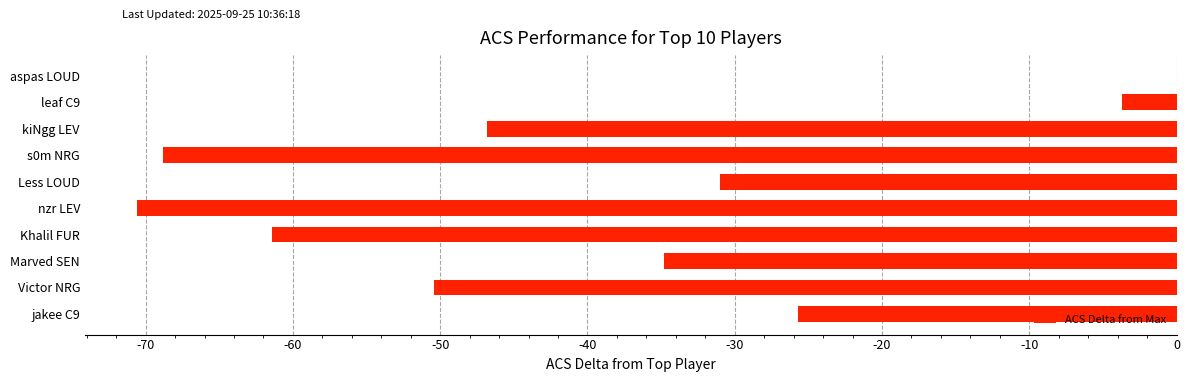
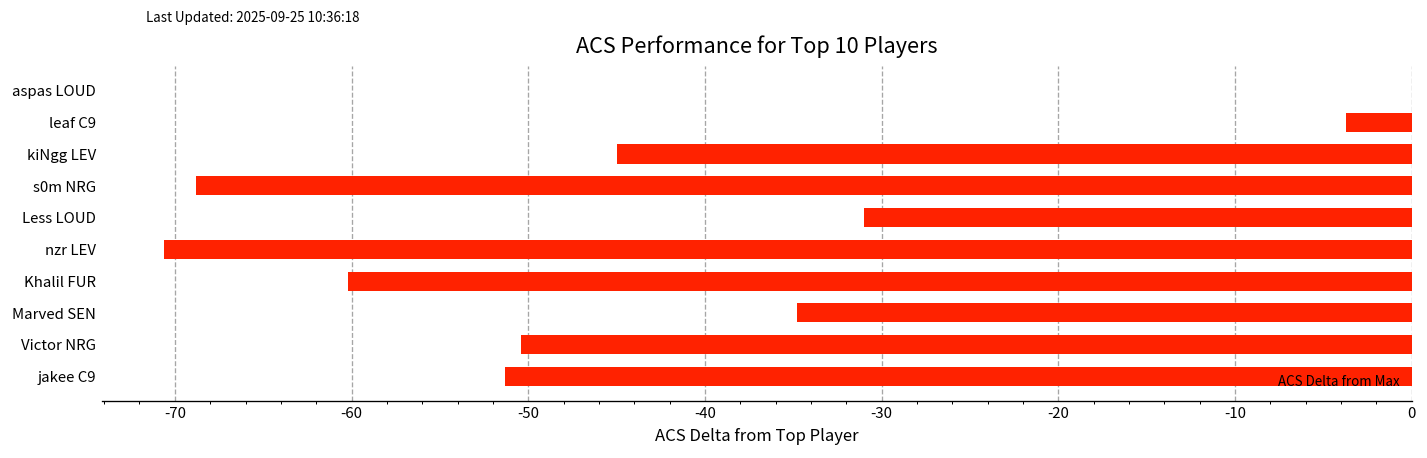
  {
    "aspas LOUD": 0.0,
    "leaf C9": -3.7,
-   "kiNgg LEV": -46.8,
+   "kiNgg LEV": -45.0,
    "s0m NRG": -68.8,
    "Less LOUD": -31.0,
    "nzr LEV": -70.6,
-   "Khalil FUR": -61.4,
+   "Khalil FUR": -60.2,
    "Marved SEN": -34.8,
    "Victor NRG": -50.4,
-   "jakee C9": -25.7
+   "jakee C9": -51.3
  }
